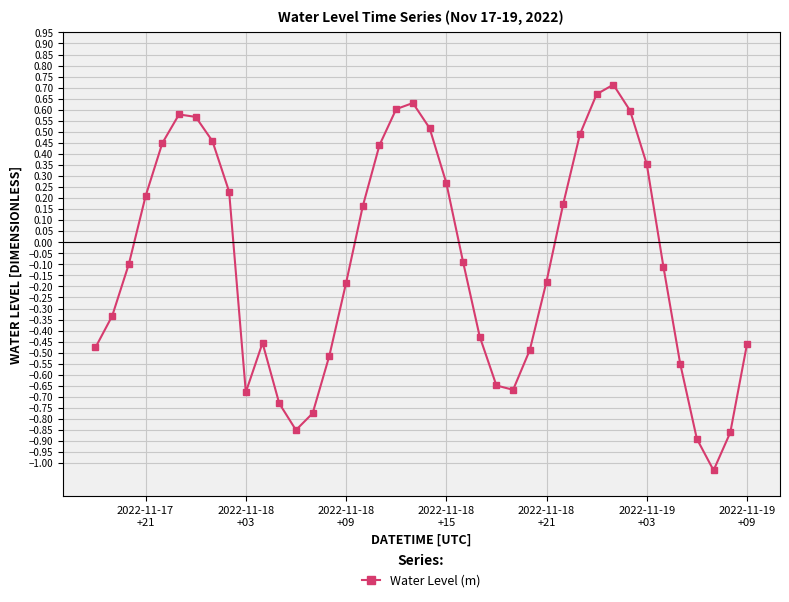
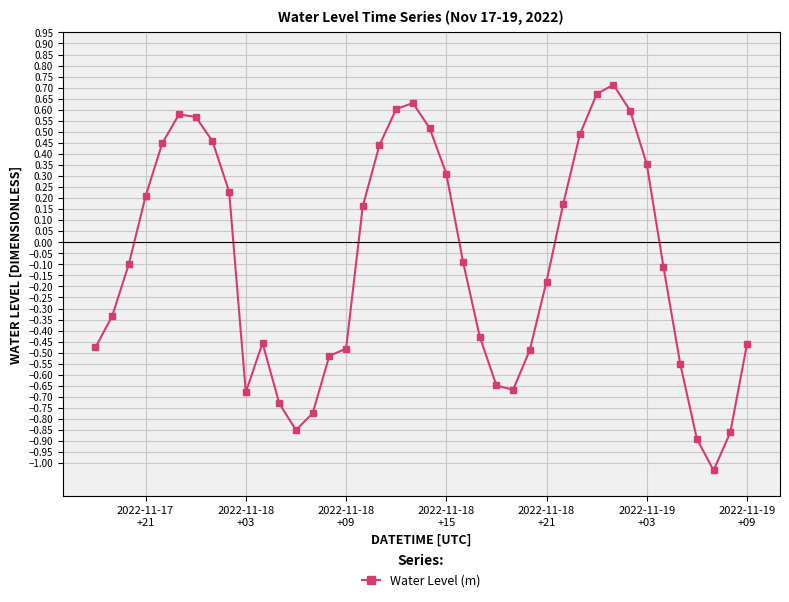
  {
    "2022-11-17 +21": 0.21,
    "2022-11-18 +03": -0.68,
-   "2022-11-18 +09": -0.18,
-   "2022-11-18 +15": 0.27,
+   "2022-11-18 +09": -0.48,
+   "2022-11-18 +15": 0.31,
    "2022-11-18 +21": -0.18,
    "2022-11-19 +03": 0.35,
    "2022-11-19 +09": -0.46
  }
